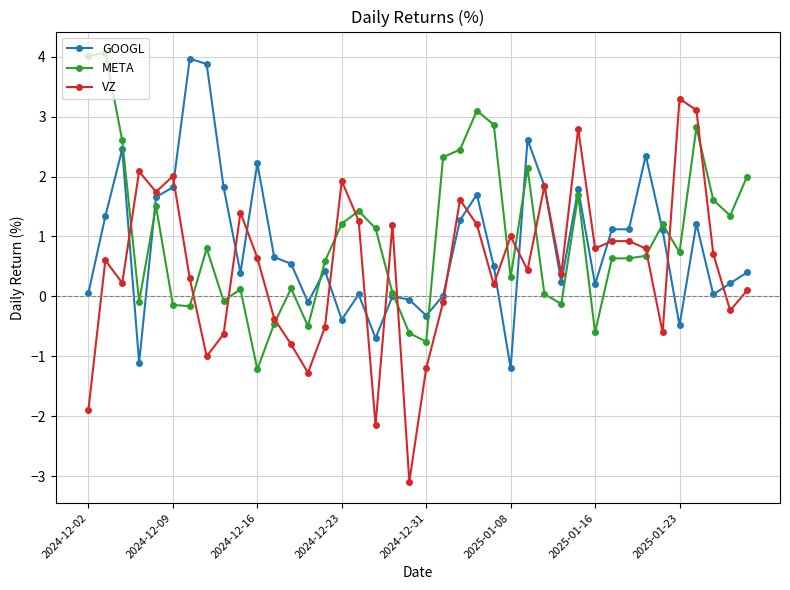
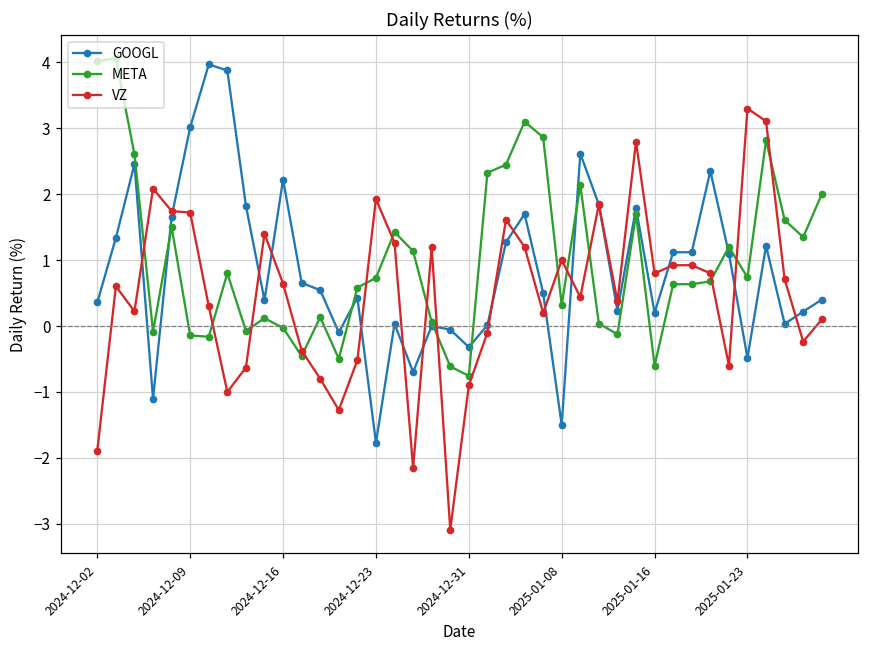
  {
    "GOOGL": {
-     "2024-12-02": 0.1,
-     "2024-12-09": 1.8,
+     "2024-12-02": 0.4,
+     "2024-12-09": 3.0,
      "2024-12-16": 2.2,
-     "2024-12-23": -0.4,
+     "2024-12-23": -1.8,
      "2024-12-31": -0.3,
-     "2025-01-08": -1.2,
+     "2025-01-08": -1.5,
      "2025-01-16": 0.2,
      "2025-01-23": -0.5
    },
    "META": {
      "2024-12-09": -0.1,
-     "2024-12-16": -1.2,
-     "2024-12-23": 1.2,
+     "2024-12-16": 0.0,
+     "2024-12-23": 0.7,
      "2024-12-31": -0.8,
      "2025-01-08": 0.3,
      "2025-01-16": -0.6,
      "2025-01-23": 0.7
    },
    "VZ": {
      "2024-12-02": -1.9,
-     "2024-12-09": 2.0,
+     "2024-12-09": 1.7,
      "2024-12-16": 0.6,
      "2024-12-23": 1.9,
-     "2024-12-31": -1.2,
+     "2024-12-31": -0.9,
      "2025-01-08": 1.0,
      "2025-01-16": 0.8,
      "2025-01-23": 3.3
    }
  }
